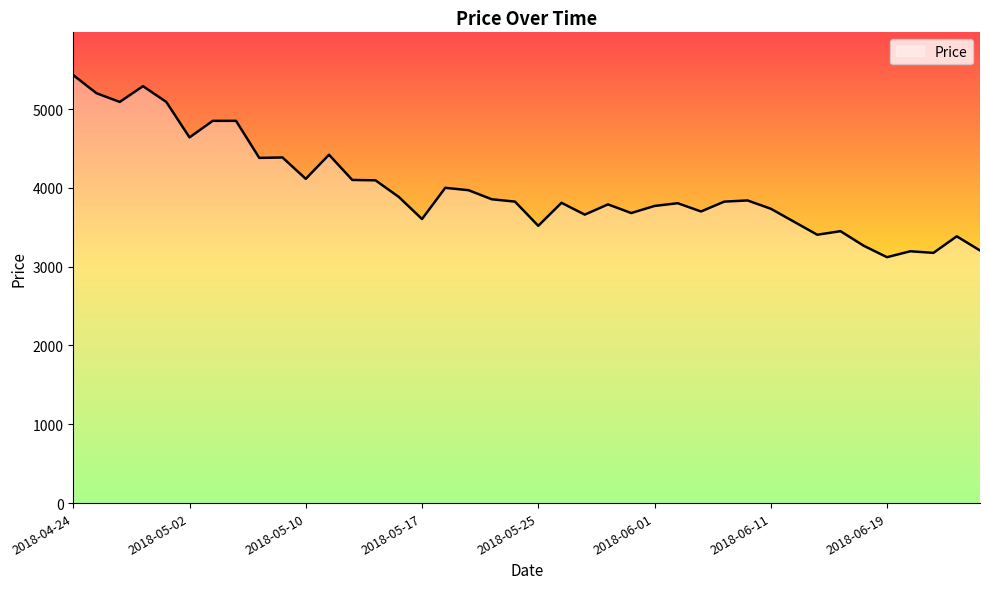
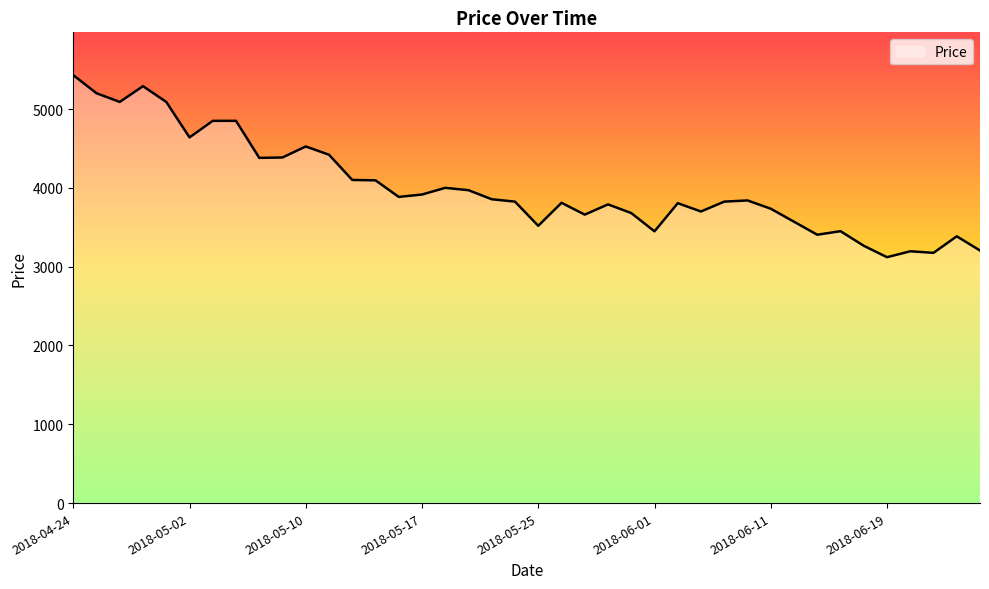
  {
    "2018-04-24": 5400,
    "2018-05-02": 4600,
-   "2018-05-10": 4100,
-   "2018-05-17": 3600,
+   "2018-05-10": 4500,
+   "2018-05-17": 3900,
    "2018-05-25": 3500,
-   "2018-06-01": 3800,
+   "2018-06-01": 3400,
    "2018-06-11": 3700,
    "2018-06-19": 3100
  }
